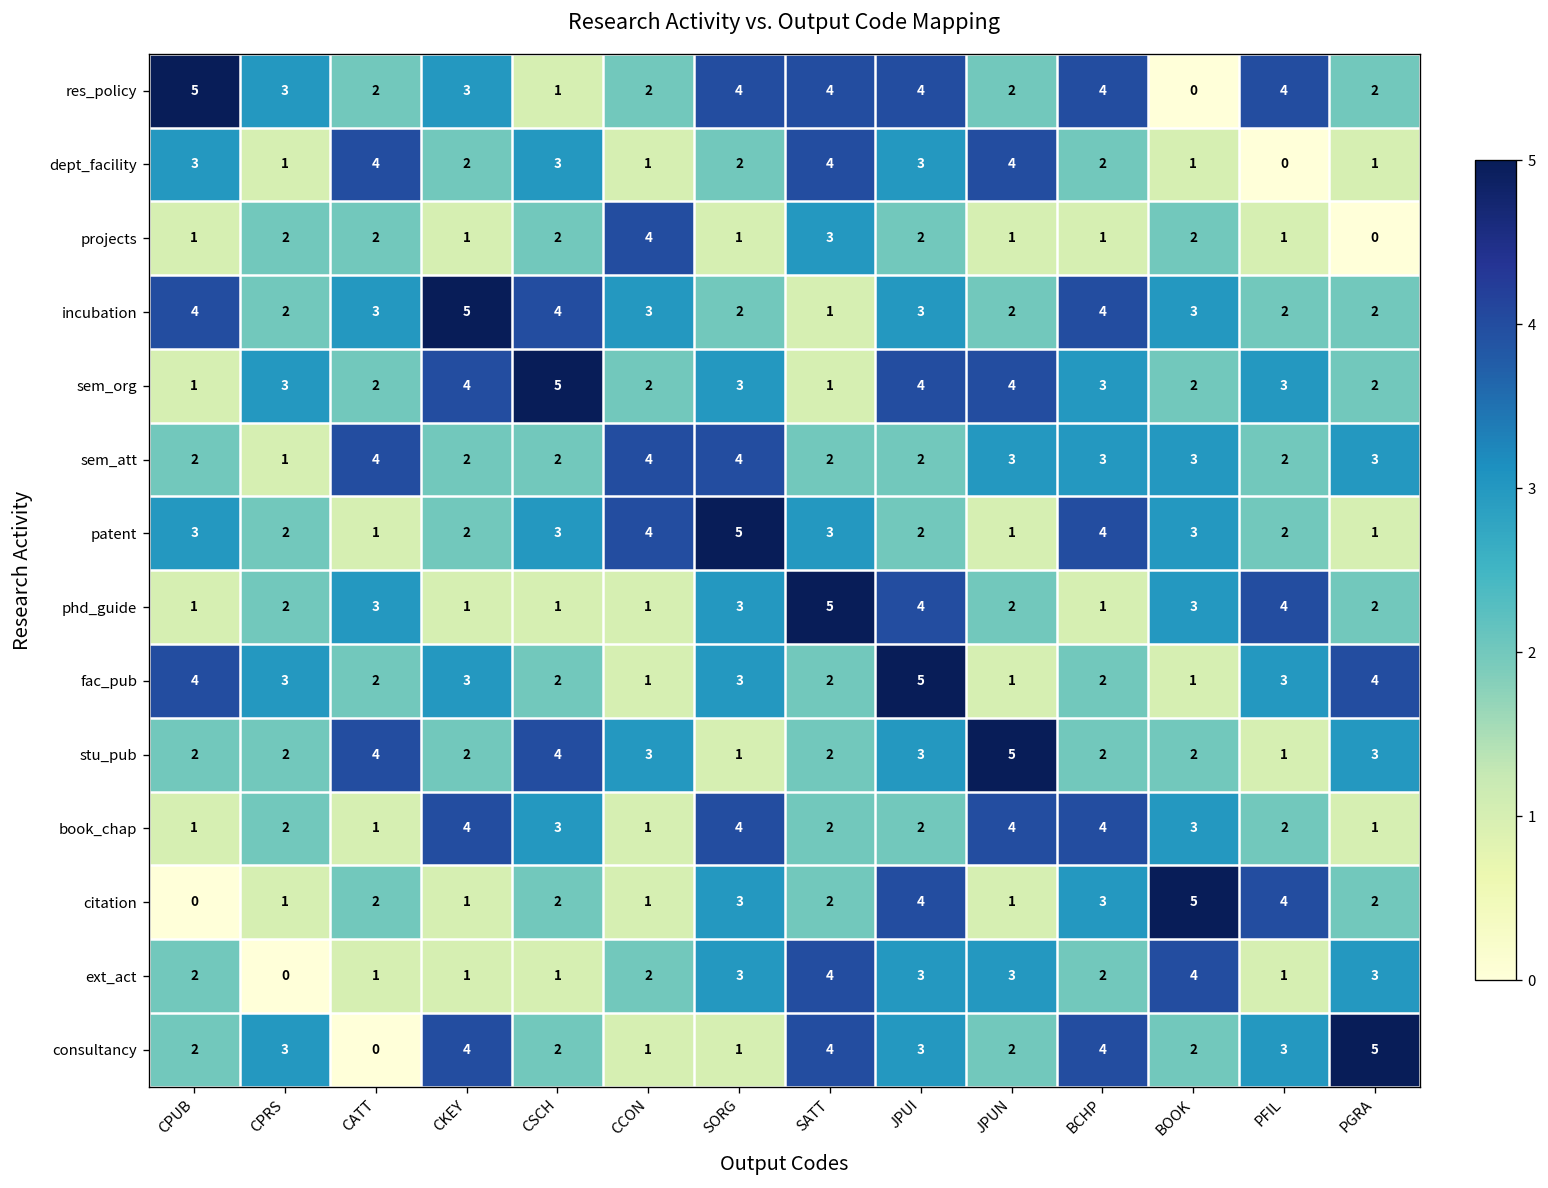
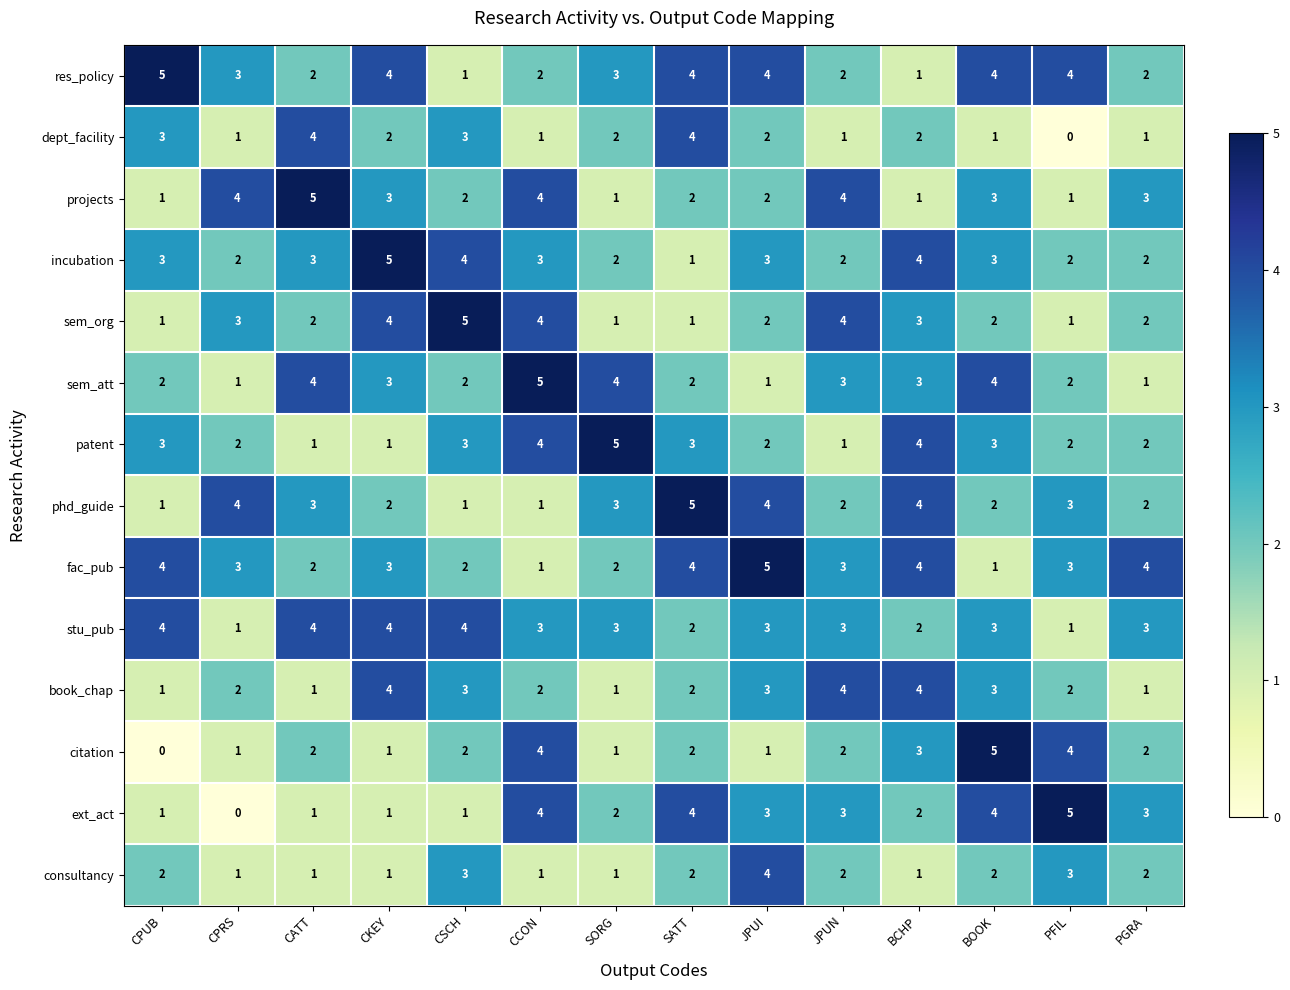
  {
    "res_policy": {
      "CPUB": 5,
      "CPRS": 3,
      "CATT": 2,
-     "CKEY": 3,
+     "CKEY": 4,
      "CSCH": 1,
      "CCON": 2,
-     "SORG": 4,
+     "SORG": 3,
      "SATT": 4,
      "JPUI": 4,
      "JPUN": 2,
-     "BCHP": 4,
-     "BOOK": 0,
+     "BCHP": 1,
+     "BOOK": 4,
      "PFIL": 4,
      "PGRA": 2
    },
    "dept_facility": {
      "CPUB": 3,
      "CPRS": 1,
      "CATT": 4,
      "CKEY": 2,
      "CSCH": 3,
      "CCON": 1,
      "SORG": 2,
      "SATT": 4,
-     "JPUI": 3,
-     "JPUN": 4,
+     "JPUI": 2,
+     "JPUN": 1,
      "BCHP": 2,
      "BOOK": 1,
      "PFIL": 0,
      "PGRA": 1
    },
    "projects": {
      "CPUB": 1,
-     "CPRS": 2,
-     "CATT": 2,
-     "CKEY": 1,
+     "CPRS": 4,
+     "CATT": 5,
+     "CKEY": 3,
      "CSCH": 2,
      "CCON": 4,
      "SORG": 1,
-     "SATT": 3,
+     "SATT": 2,
      "JPUI": 2,
-     "JPUN": 1,
+     "JPUN": 4,
      "BCHP": 1,
-     "BOOK": 2,
+     "BOOK": 3,
      "PFIL": 1,
-     "PGRA": 0
+     "PGRA": 3
    },
    "incubation": {
-     "CPUB": 4,
+     "CPUB": 3,
      "CPRS": 2,
      "CATT": 3,
      "CKEY": 5,
      "CSCH": 4,
      "CCON": 3,
      "SORG": 2,
      "SATT": 1,
      "JPUI": 3,
      "JPUN": 2,
      "BCHP": 4,
      "BOOK": 3,
      "PFIL": 2,
      "PGRA": 2
    },
    "sem_org": {
      "CPUB": 1,
      "CPRS": 3,
      "CATT": 2,
      "CKEY": 4,
      "CSCH": 5,
-     "CCON": 2,
-     "SORG": 3,
+     "CCON": 4,
+     "SORG": 1,
      "SATT": 1,
-     "JPUI": 4,
+     "JPUI": 2,
      "JPUN": 4,
      "BCHP": 3,
      "BOOK": 2,
-     "PFIL": 3,
+     "PFIL": 1,
      "PGRA": 2
    },
    "sem_att": {
      "CPUB": 2,
      "CPRS": 1,
      "CATT": 4,
-     "CKEY": 2,
+     "CKEY": 3,
      "CSCH": 2,
-     "CCON": 4,
+     "CCON": 5,
      "SORG": 4,
      "SATT": 2,
-     "JPUI": 2,
+     "JPUI": 1,
      "JPUN": 3,
      "BCHP": 3,
-     "BOOK": 3,
+     "BOOK": 4,
      "PFIL": 2,
-     "PGRA": 3
+     "PGRA": 1
    },
    "patent": {
      "CPUB": 3,
      "CPRS": 2,
      "CATT": 1,
-     "CKEY": 2,
+     "CKEY": 1,
      "CSCH": 3,
      "CCON": 4,
      "SORG": 5,
      "SATT": 3,
      "JPUI": 2,
      "JPUN": 1,
      "BCHP": 4,
      "BOOK": 3,
      "PFIL": 2,
-     "PGRA": 1
+     "PGRA": 2
    },
    "phd_guide": {
      "CPUB": 1,
-     "CPRS": 2,
+     "CPRS": 4,
      "CATT": 3,
-     "CKEY": 1,
+     "CKEY": 2,
      "CSCH": 1,
      "CCON": 1,
      "SORG": 3,
      "SATT": 5,
      "JPUI": 4,
      "JPUN": 2,
-     "BCHP": 1,
-     "BOOK": 3,
-     "PFIL": 4,
+     "BCHP": 4,
+     "BOOK": 2,
+     "PFIL": 3,
      "PGRA": 2
    },
    "fac_pub": {
      "CPUB": 4,
      "CPRS": 3,
      "CATT": 2,
      "CKEY": 3,
      "CSCH": 2,
      "CCON": 1,
-     "SORG": 3,
-     "SATT": 2,
+     "SORG": 2,
+     "SATT": 4,
      "JPUI": 5,
-     "JPUN": 1,
-     "BCHP": 2,
+     "JPUN": 3,
+     "BCHP": 4,
      "BOOK": 1,
      "PFIL": 3,
      "PGRA": 4
    },
    "stu_pub": {
-     "CPUB": 2,
-     "CPRS": 2,
+     "CPUB": 4,
+     "CPRS": 1,
      "CATT": 4,
-     "CKEY": 2,
+     "CKEY": 4,
      "CSCH": 4,
      "CCON": 3,
-     "SORG": 1,
+     "SORG": 3,
      "SATT": 2,
      "JPUI": 3,
-     "JPUN": 5,
+     "JPUN": 3,
      "BCHP": 2,
-     "BOOK": 2,
+     "BOOK": 3,
      "PFIL": 1,
      "PGRA": 3
    },
    "book_chap": {
      "CPUB": 1,
      "CPRS": 2,
      "CATT": 1,
      "CKEY": 4,
      "CSCH": 3,
-     "CCON": 1,
-     "SORG": 4,
+     "CCON": 2,
+     "SORG": 1,
      "SATT": 2,
-     "JPUI": 2,
+     "JPUI": 3,
      "JPUN": 4,
      "BCHP": 4,
      "BOOK": 3,
      "PFIL": 2,
      "PGRA": 1
    },
    "citation": {
      "CPUB": 0,
      "CPRS": 1,
      "CATT": 2,
      "CKEY": 1,
      "CSCH": 2,
-     "CCON": 1,
-     "SORG": 3,
+     "CCON": 4,
+     "SORG": 1,
      "SATT": 2,
-     "JPUI": 4,
-     "JPUN": 1,
+     "JPUI": 1,
+     "JPUN": 2,
      "BCHP": 3,
      "BOOK": 5,
      "PFIL": 4,
      "PGRA": 2
    },
    "ext_act": {
-     "CPUB": 2,
+     "CPUB": 1,
      "CPRS": 0,
      "CATT": 1,
      "CKEY": 1,
      "CSCH": 1,
-     "CCON": 2,
-     "SORG": 3,
+     "CCON": 4,
+     "SORG": 2,
      "SATT": 4,
      "JPUI": 3,
      "JPUN": 3,
      "BCHP": 2,
      "BOOK": 4,
-     "PFIL": 1,
+     "PFIL": 5,
      "PGRA": 3
    },
    "consultancy": {
      "CPUB": 2,
-     "CPRS": 3,
-     "CATT": 0,
-     "CKEY": 4,
-     "CSCH": 2,
+     "CPRS": 1,
+     "CATT": 1,
+     "CKEY": 1,
+     "CSCH": 3,
      "CCON": 1,
      "SORG": 1,
-     "SATT": 4,
-     "JPUI": 3,
+     "SATT": 2,
+     "JPUI": 4,
      "JPUN": 2,
-     "BCHP": 4,
+     "BCHP": 1,
      "BOOK": 2,
      "PFIL": 3,
-     "PGRA": 5
+     "PGRA": 2
    }
  }
